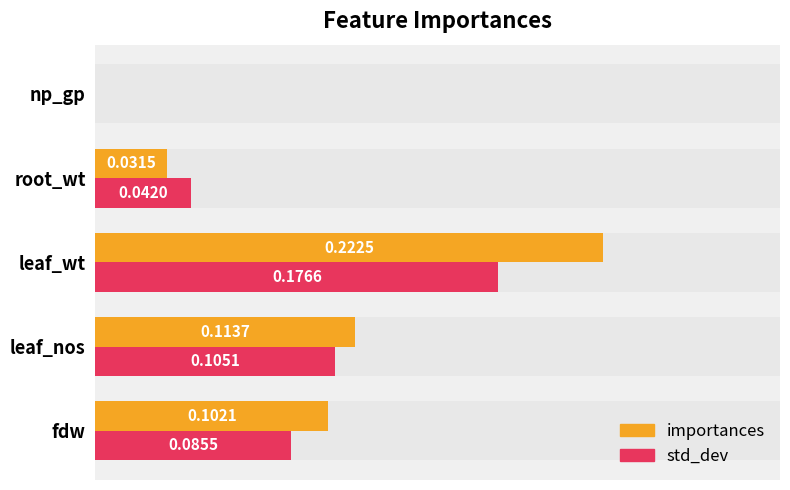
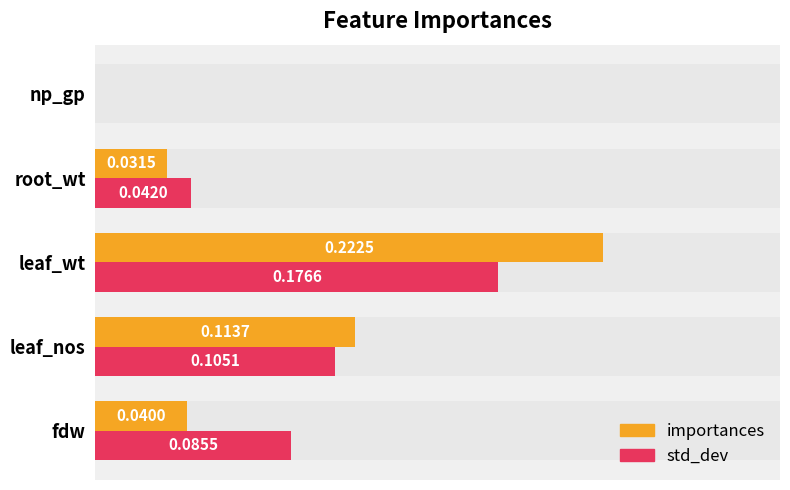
  {
    "importances": {
-     "fdw": 0.1021
+     "fdw": 0.0400
    }
  }
